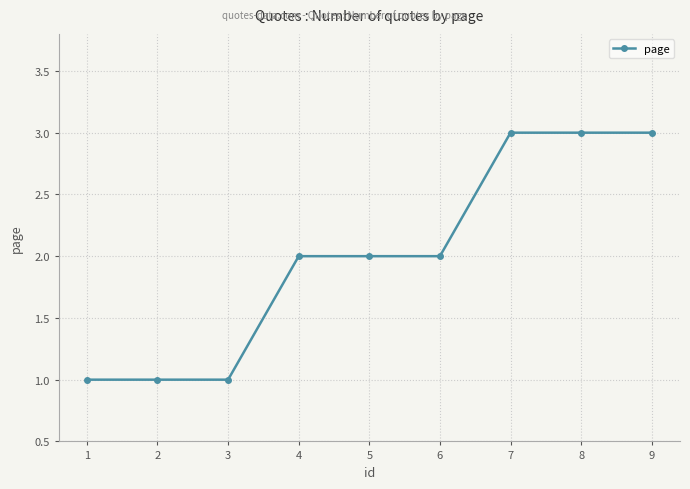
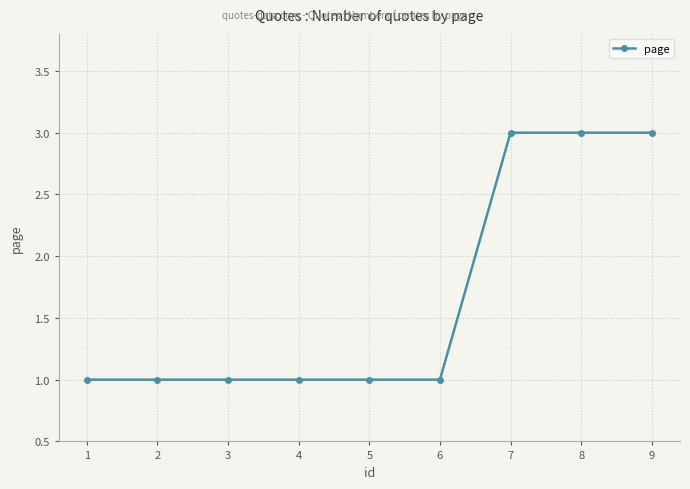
  {
    "1": 1,
    "2": 1,
    "3": 1,
-   "4": 2,
-   "5": 2,
-   "6": 2,
+   "4": 1,
+   "5": 1,
+   "6": 1,
    "7": 3,
    "8": 3,
    "9": 3
  }
